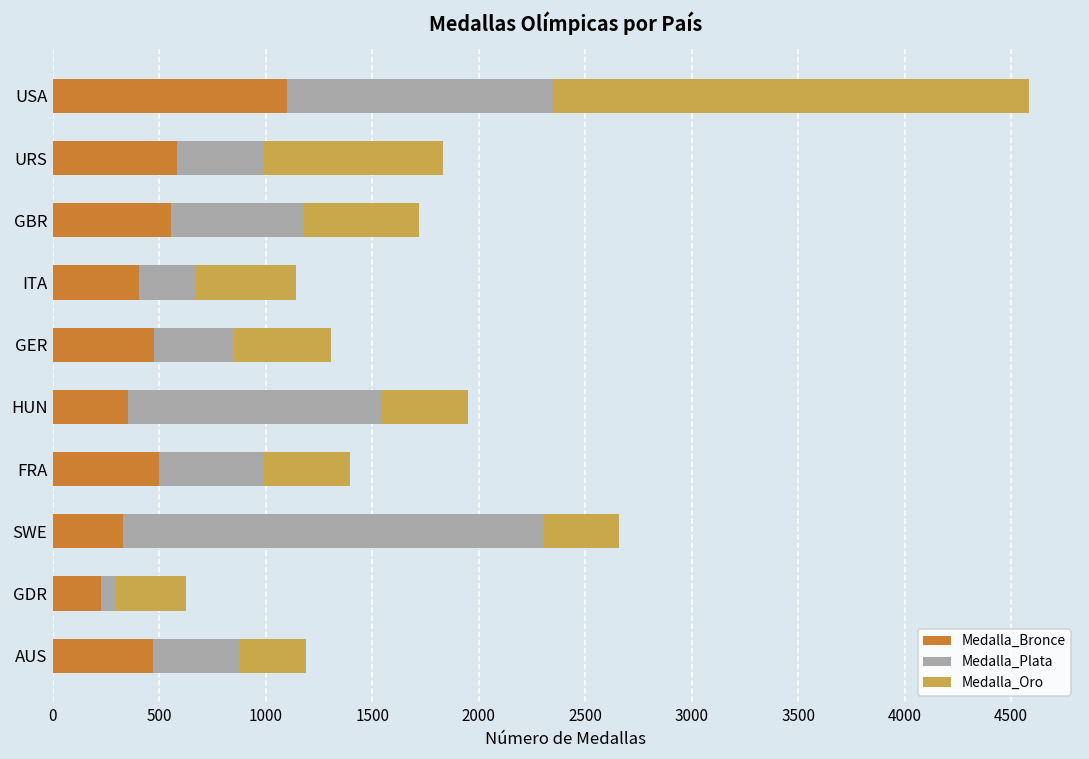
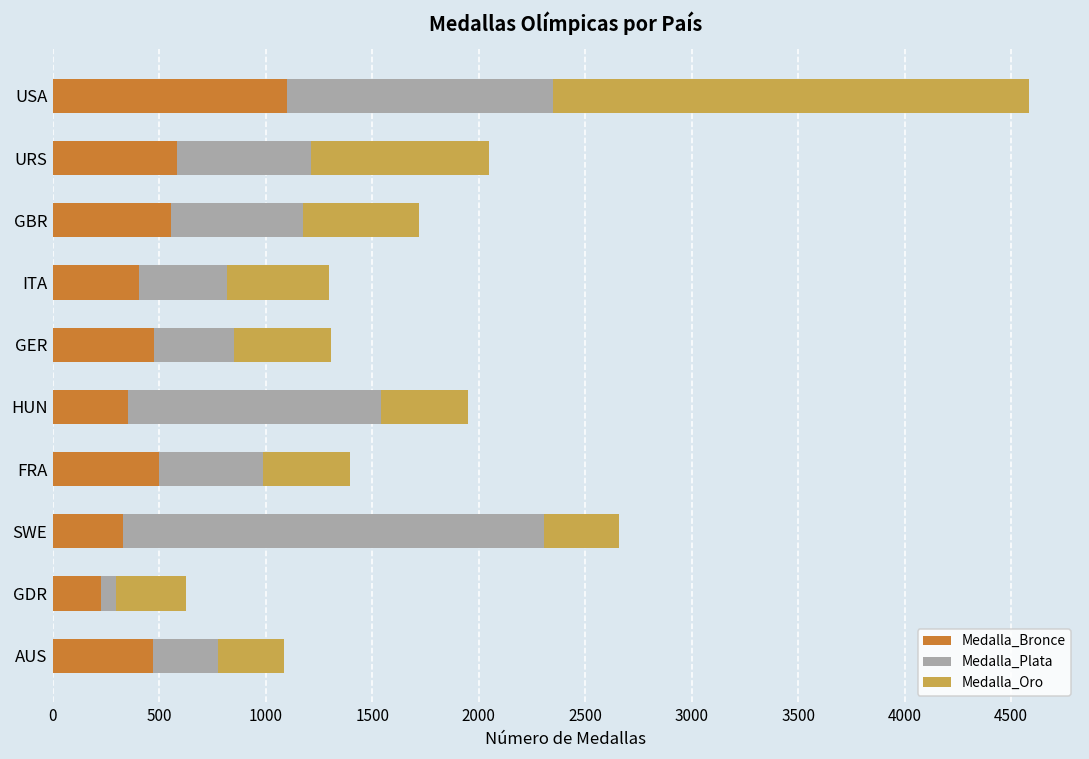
  {
    "Medalla_Plata": {
      "USA": 1250,
-     "URS": 410,
+     "URS": 630,
      "GBR": 620,
-     "ITA": 260,
+     "ITA": 420,
      "GER": 380,
      "HUN": 1190,
      "FRA": 490,
      "SWE": 1980,
      "GDR": 70,
-     "AUS": 410
+     "AUS": 300
    }
  }
